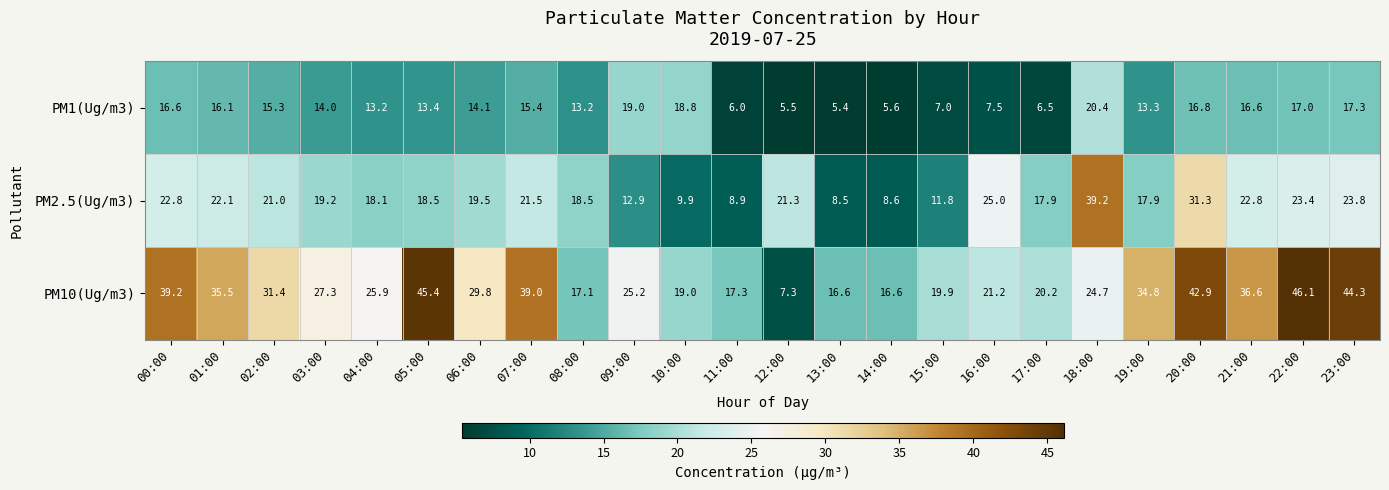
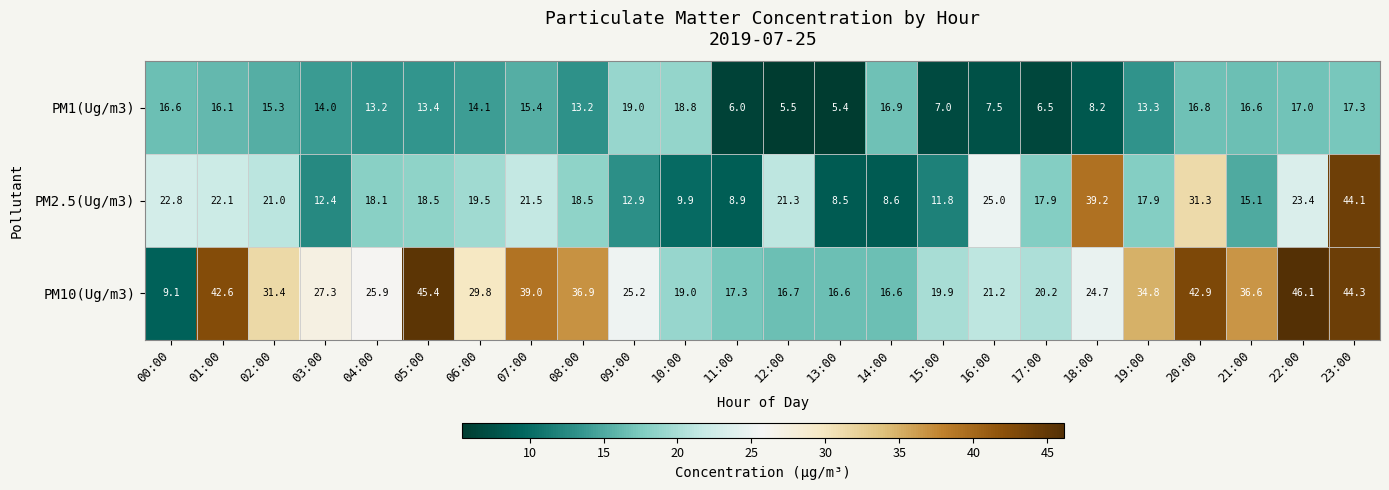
  {
    "PM1(Ug/m3)": {
      "00:00": 16.6,
      "01:00": 16.1,
      "02:00": 15.3,
      "03:00": 14.0,
      "04:00": 13.2,
      "05:00": 13.4,
      "06:00": 14.1,
      "07:00": 15.4,
      "08:00": 13.2,
      "09:00": 19.0,
      "10:00": 18.8,
      "11:00": 6.0,
      "12:00": 5.5,
      "13:00": 5.4,
-     "14:00": 5.6,
+     "14:00": 16.9,
      "15:00": 7.0,
      "16:00": 7.5,
      "17:00": 6.5,
-     "18:00": 20.4,
+     "18:00": 8.2,
      "19:00": 13.3,
      "20:00": 16.8,
      "21:00": 16.6,
      "22:00": 17.0,
      "23:00": 17.3
    },
    "PM2.5(Ug/m3)": {
      "00:00": 22.8,
      "01:00": 22.1,
      "02:00": 21.0,
-     "03:00": 19.2,
+     "03:00": 12.4,
      "04:00": 18.1,
      "05:00": 18.5,
      "06:00": 19.5,
      "07:00": 21.5,
      "08:00": 18.5,
      "09:00": 12.9,
      "10:00": 9.9,
      "11:00": 8.9,
      "12:00": 21.3,
      "13:00": 8.5,
      "14:00": 8.6,
      "15:00": 11.8,
      "16:00": 25.0,
      "17:00": 17.9,
      "18:00": 39.2,
      "19:00": 17.9,
      "20:00": 31.3,
-     "21:00": 22.8,
+     "21:00": 15.1,
      "22:00": 23.4,
-     "23:00": 23.8
+     "23:00": 44.1
    },
    "PM10(Ug/m3)": {
-     "00:00": 39.2,
-     "01:00": 35.5,
+     "00:00": 9.1,
+     "01:00": 42.6,
      "02:00": 31.4,
      "03:00": 27.3,
      "04:00": 25.9,
      "05:00": 45.4,
      "06:00": 29.8,
      "07:00": 39.0,
-     "08:00": 17.1,
+     "08:00": 36.9,
      "09:00": 25.2,
      "10:00": 19.0,
      "11:00": 17.3,
-     "12:00": 7.3,
+     "12:00": 16.7,
      "13:00": 16.6,
      "14:00": 16.6,
      "15:00": 19.9,
      "16:00": 21.2,
      "17:00": 20.2,
      "18:00": 24.7,
      "19:00": 34.8,
      "20:00": 42.9,
      "21:00": 36.6,
      "22:00": 46.1,
      "23:00": 44.3
    }
  }
